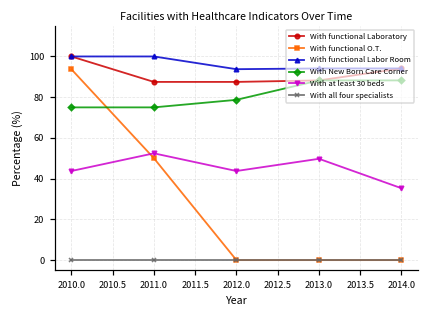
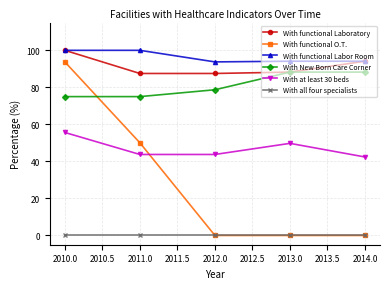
  {
    "With functional Laboratory": {
      "2011.0": 88,
      "2012.0": 88
    },
    "With functional O.T.": {
      "2010.0": 94,
      "2011.0": 50
    },
    "With functional Labor Room": {
      "2011.0": 100,
      "2012.0": 94
    },
    "With New Born Care Corner": {
      "2010.0": 75,
      "2011.0": 75,
      "2012.0": 79
    },
    "With at least 30 beds": {
-     "2010.0": 44,
-     "2011.0": 52,
+     "2010.0": 56,
+     "2011.0": 44,
      "2012.0": 44,
      "2013.0": 50,
-     "2014.0": 35
+     "2014.0": 42
    },
    "With all four specialists": {
      "2010.0": 0,
      "2011.0": 0
    }
  }
